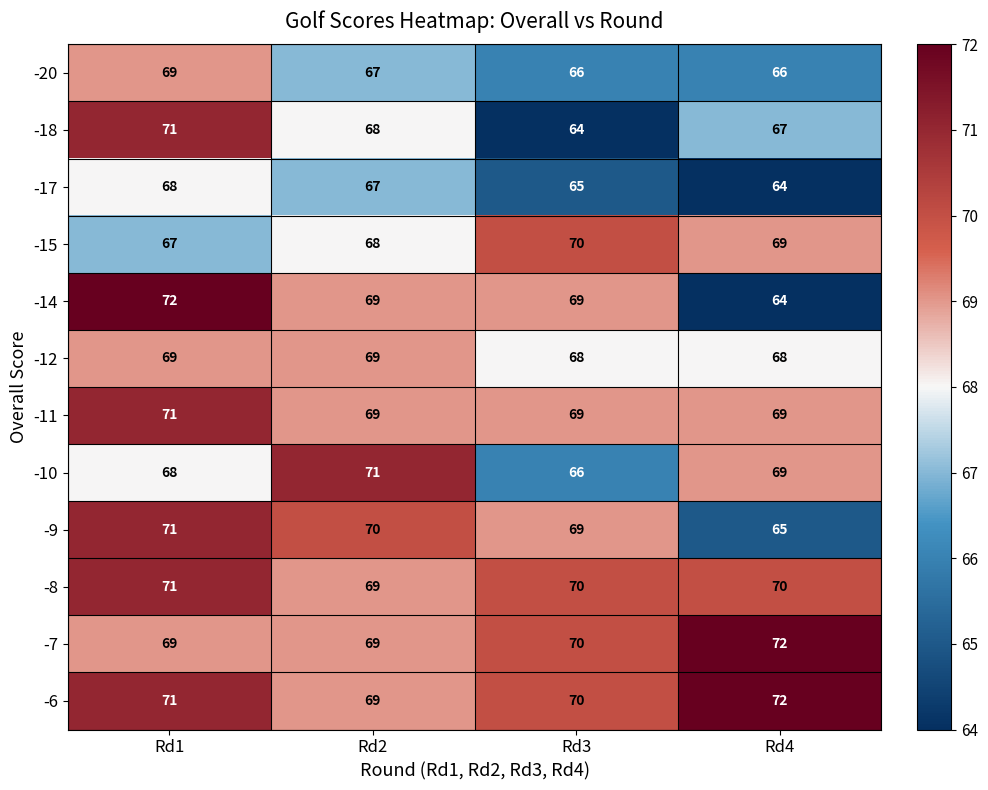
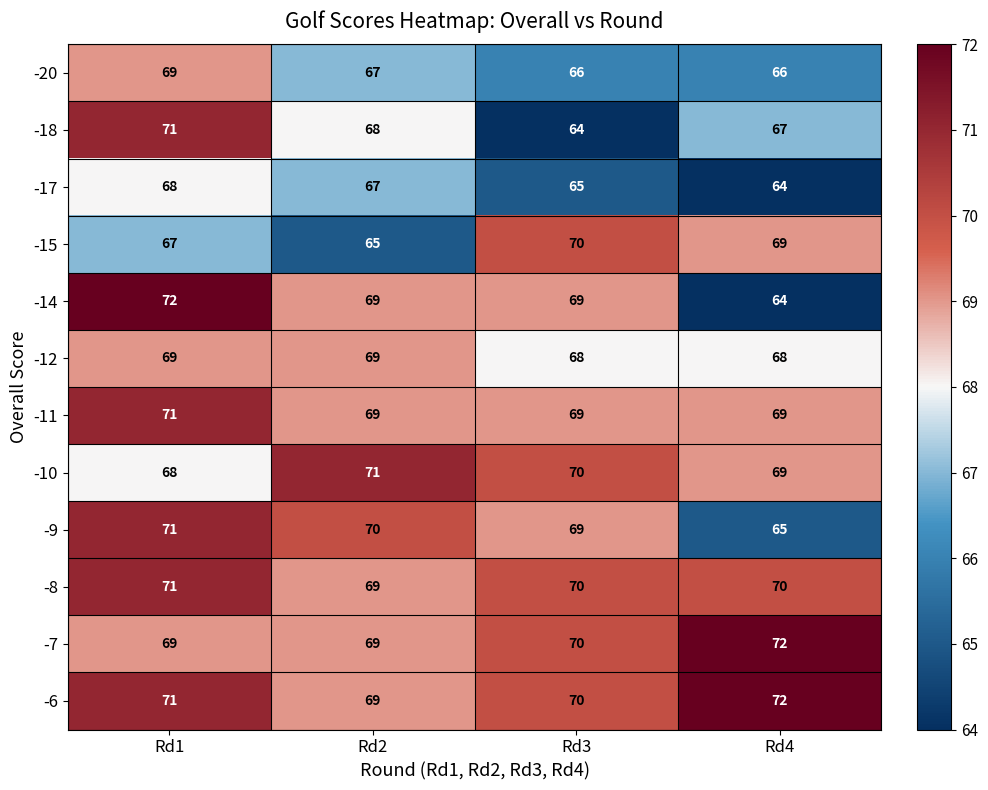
  {
    "-20": {
      "Rd1": 69,
      "Rd2": 67,
      "Rd3": 66,
      "Rd4": 66
    },
    "-18": {
      "Rd1": 71,
      "Rd2": 68,
      "Rd3": 64,
      "Rd4": 67
    },
    "-17": {
      "Rd1": 68,
      "Rd2": 67,
      "Rd3": 65,
      "Rd4": 64
    },
    "-15": {
      "Rd1": 67,
-     "Rd2": 68,
+     "Rd2": 65,
      "Rd3": 70,
      "Rd4": 69
    },
    "-14": {
      "Rd1": 72,
      "Rd2": 69,
      "Rd3": 69,
      "Rd4": 64
    },
    "-12": {
      "Rd1": 69,
      "Rd2": 69,
      "Rd3": 68,
      "Rd4": 68
    },
    "-11": {
      "Rd1": 71,
      "Rd2": 69,
      "Rd3": 69,
      "Rd4": 69
    },
    "-10": {
      "Rd1": 68,
      "Rd2": 71,
-     "Rd3": 66,
+     "Rd3": 70,
      "Rd4": 69
    },
    "-9": {
      "Rd1": 71,
      "Rd2": 70,
      "Rd3": 69,
      "Rd4": 65
    },
    "-8": {
      "Rd1": 71,
      "Rd2": 69,
      "Rd3": 70,
      "Rd4": 70
    },
    "-7": {
      "Rd1": 69,
      "Rd2": 69,
      "Rd3": 70,
      "Rd4": 72
    },
    "-6": {
      "Rd1": 71,
      "Rd2": 69,
      "Rd3": 70,
      "Rd4": 72
    }
  }
